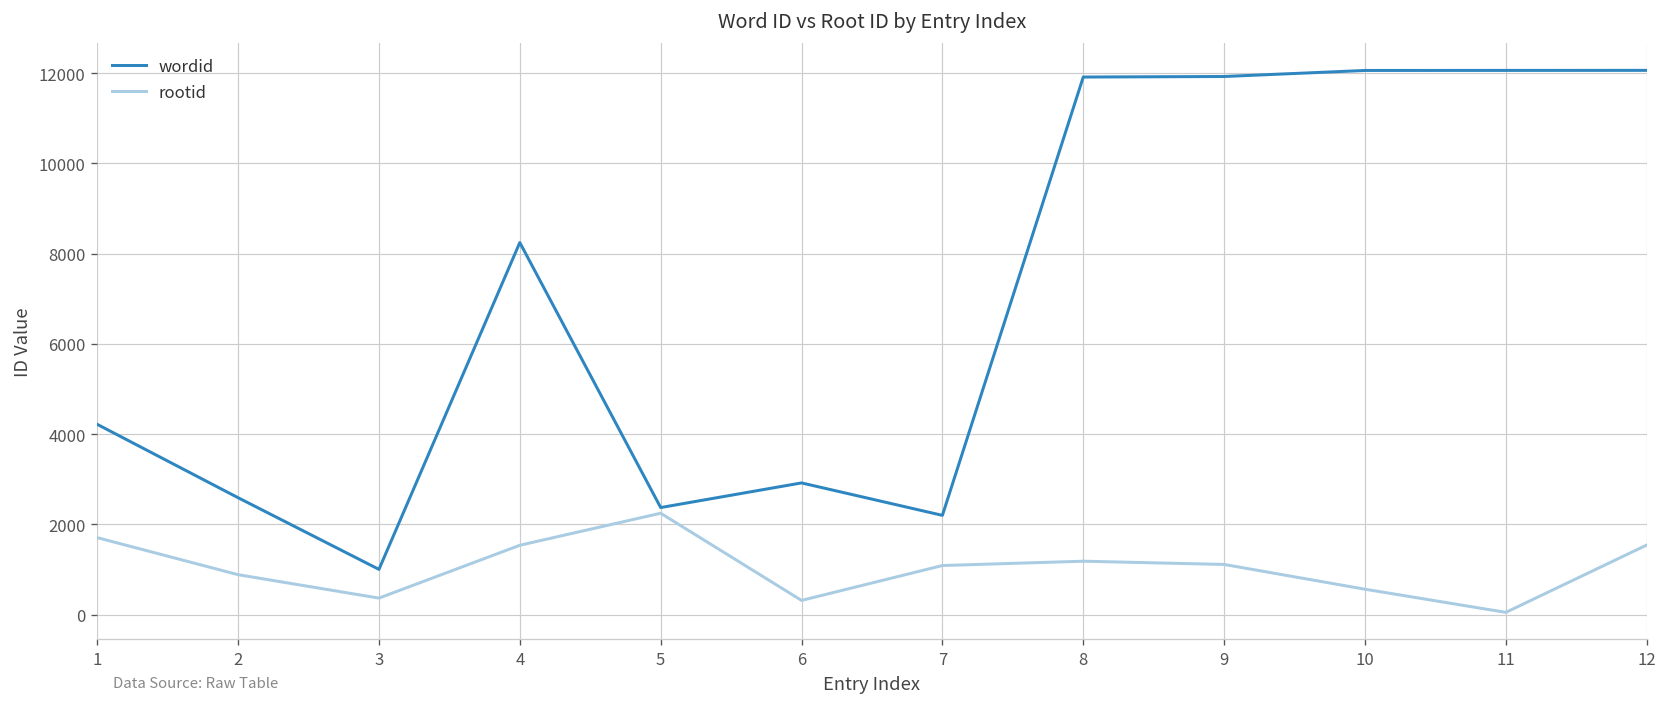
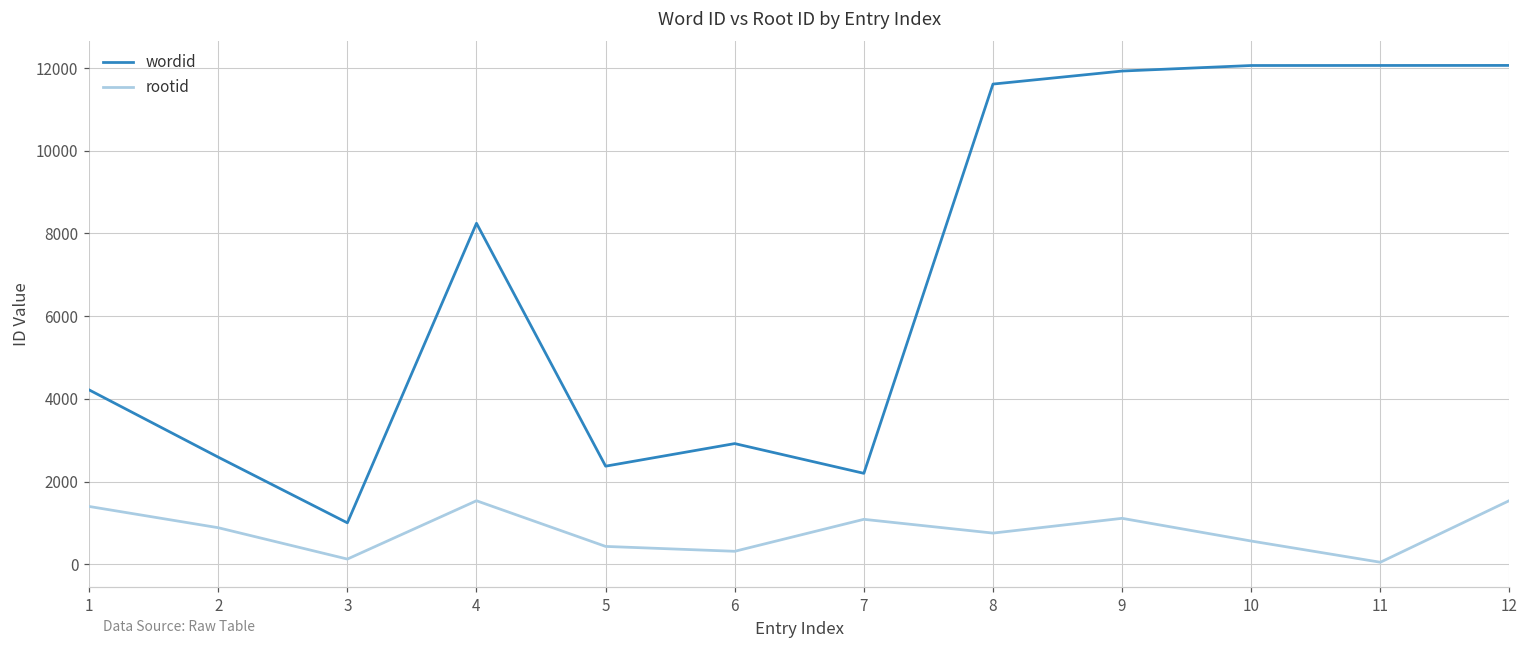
  {
    "wordid": {
      "1": 4200,
      "2": 2600,
      "3": 1000,
      "4": 8200,
      "5": 2400,
      "6": 2900,
      "7": 2200,
-     "8": 11900,
+     "8": 11600,
      "9": 11900,
      "10": 12100,
      "11": 12100,
      "12": 12100
    },
    "rootid": {
-     "1": 1700,
+     "1": 1400,
      "2": 900,
-     "3": 400,
+     "3": 100,
      "4": 1500,
-     "5": 2200,
+     "5": 400,
      "6": 300,
      "7": 1100,
-     "8": 1200,
+     "8": 800,
      "9": 1100,
      "10": 600,
      "11": 100,
      "12": 1500
    }
  }
